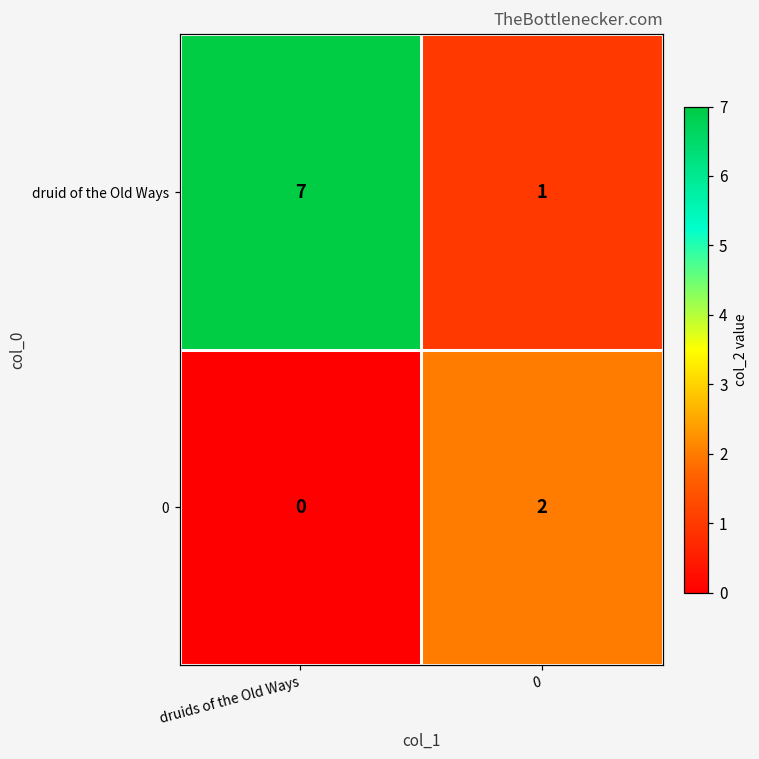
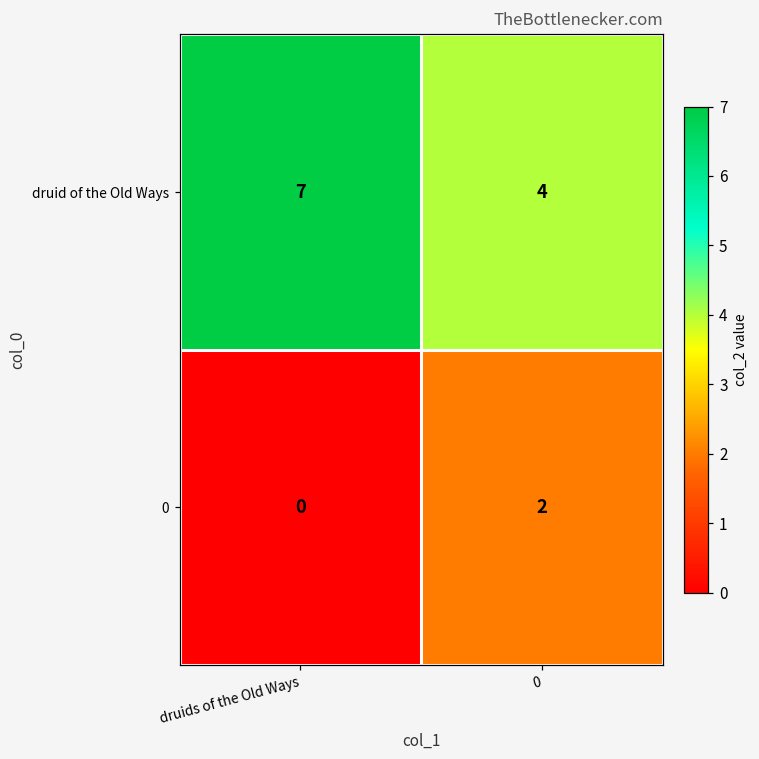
  {
    "druid of the Old Ways": {
      "druids of the Old Ways": 7,
-     "0": 1
+     "0": 4
    },
    "0": {
      "druids of the Old Ways": 0,
      "0": 2
    }
  }
